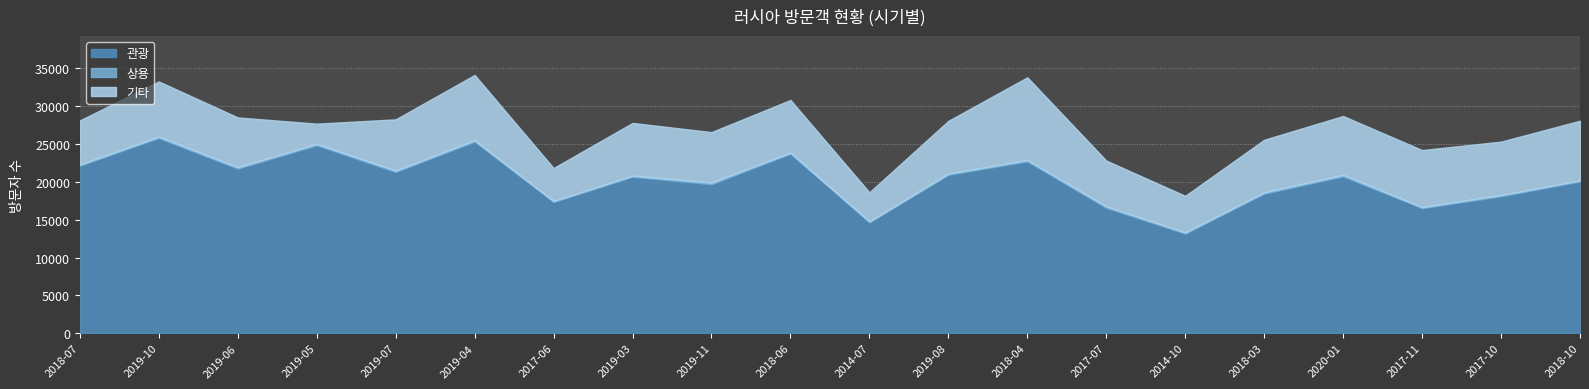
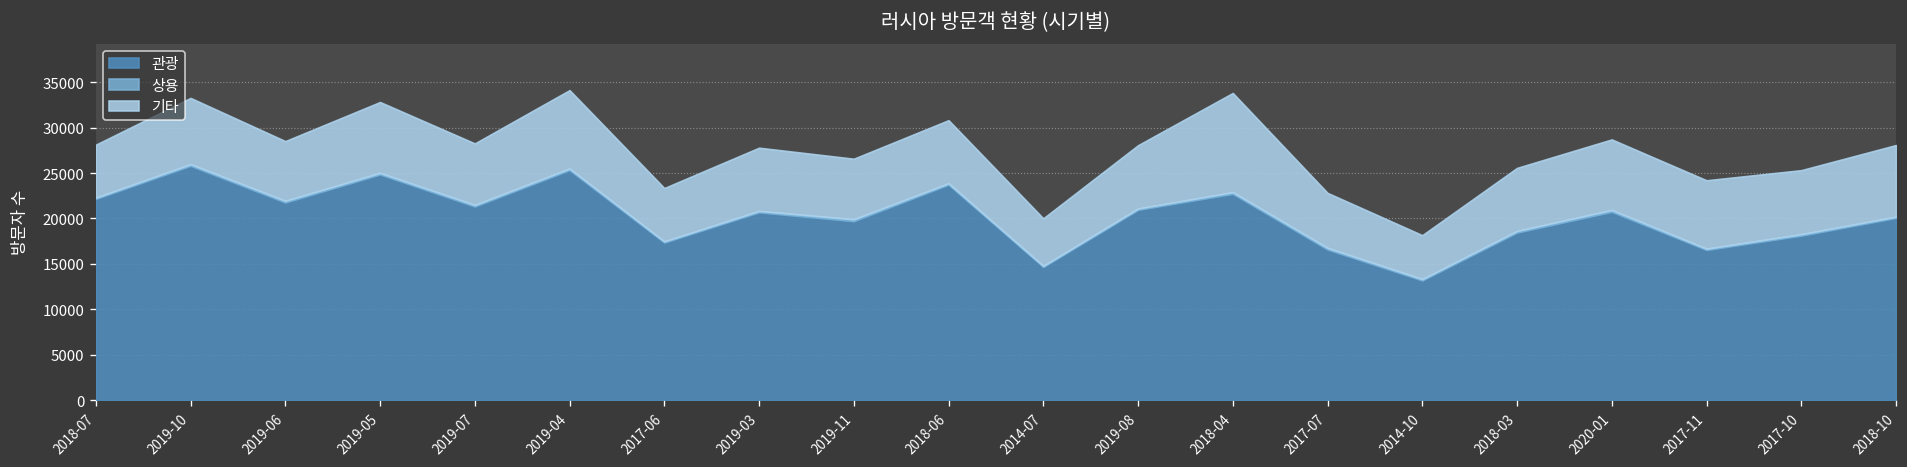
  {
    "기타": {
      "2018-07": 6000,
      "2019-10": 7000,
      "2019-06": 7000,
-     "2019-05": 3000,
+     "2019-05": 8000,
      "2019-07": 7000,
      "2019-04": 9000,
-     "2017-06": 4000,
+     "2017-06": 6000,
      "2019-03": 7000,
      "2019-11": 7000,
      "2018-06": 7000,
-     "2014-07": 4000,
+     "2014-07": 5000,
      "2019-08": 7000,
      "2018-04": 11000,
      "2017-07": 6000,
      "2014-10": 5000,
      "2018-03": 7000,
      "2020-01": 8000,
      "2017-11": 8000,
      "2017-10": 7000,
      "2018-10": 8000
    }
  }
